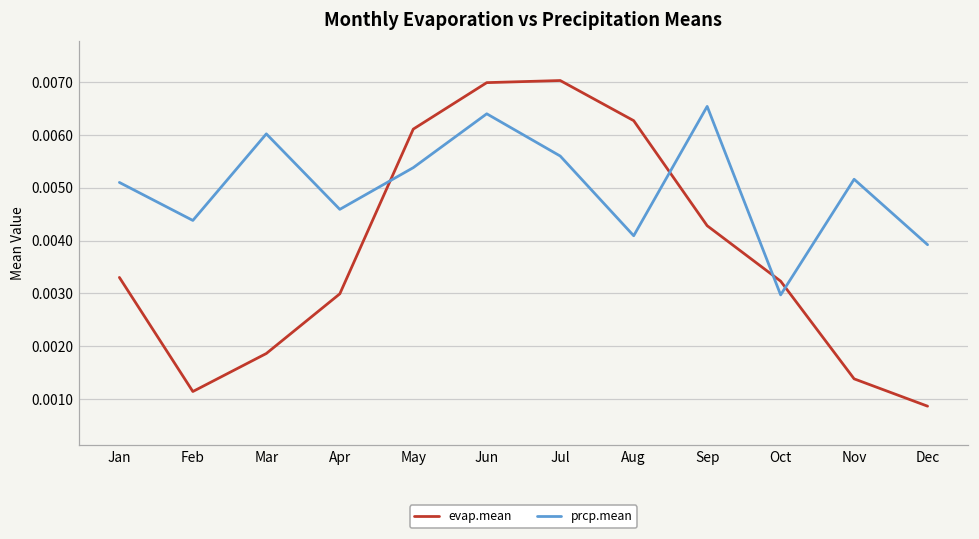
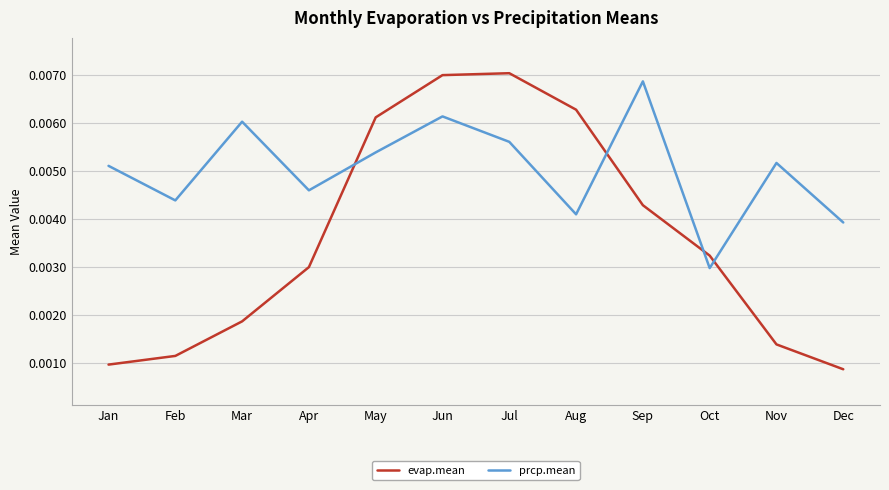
  {
    "evap.mean": {
-     "Jan": 0.0033,
+     "Jan": 0.0010,
      "Feb": 0.0011,
      "Mar": 0.0019,
      "Apr": 0.0030,
      "May": 0.0061,
      "Jun": 0.0070,
      "Jul": 0.0070,
      "Aug": 0.0063,
      "Sep": 0.0043,
      "Oct": 0.0032,
      "Nov": 0.0014,
      "Dec": 0.0009
    },
    "prcp.mean": {
      "Jan": 0.0051,
      "Feb": 0.0044,
      "Mar": 0.0060,
      "Apr": 0.0046,
      "May": 0.0054,
-     "Jun": 0.0064,
+     "Jun": 0.0061,
      "Jul": 0.0056,
      "Aug": 0.0041,
-     "Sep": 0.0065,
+     "Sep": 0.0069,
      "Oct": 0.0030,
      "Nov": 0.0052,
      "Dec": 0.0039
    }
  }
